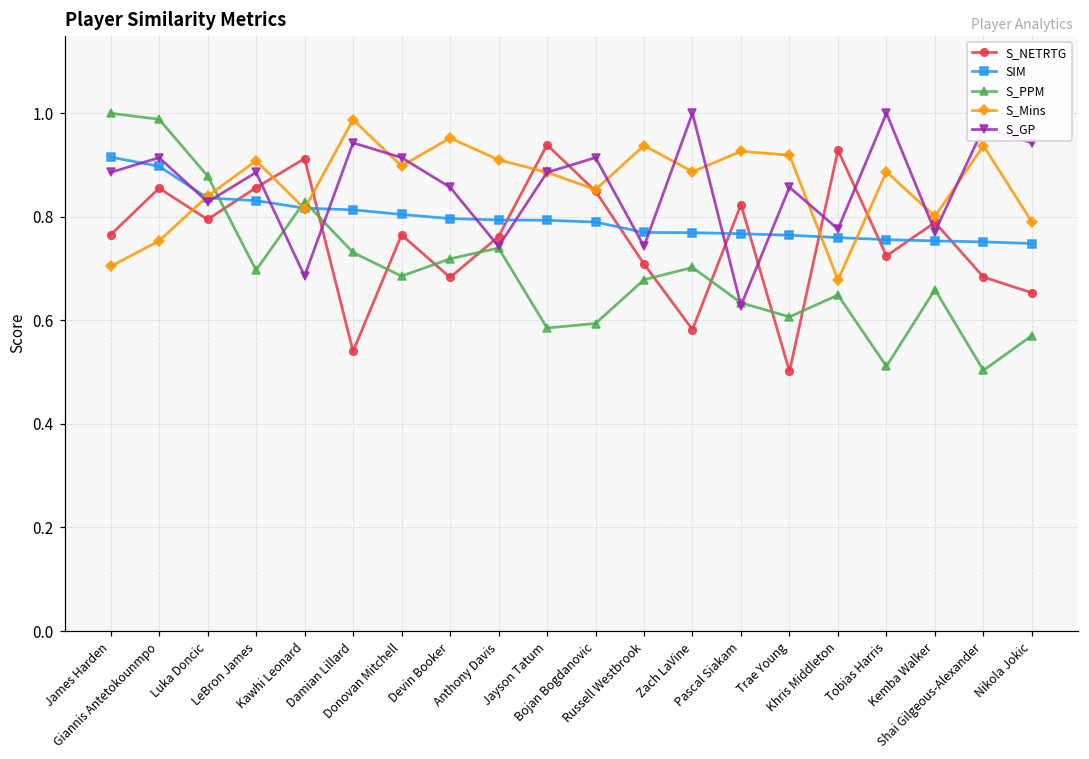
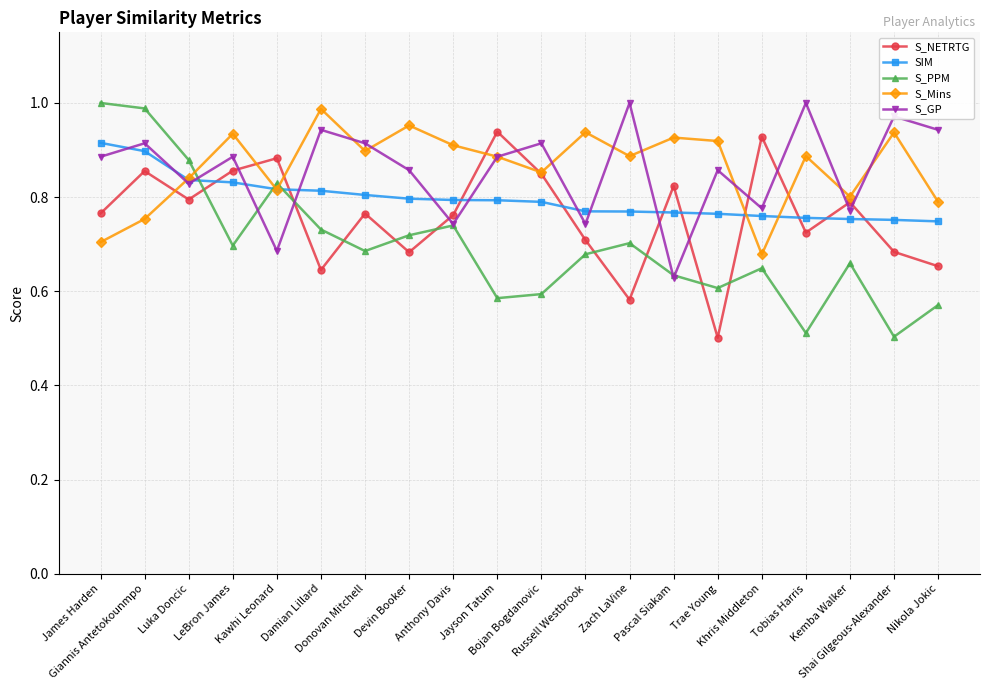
  {
    "S_NETRTG": {
      "James Harden": 0.77,
      "Giannis Antetokounmpo": 0.86,
      "Luka Doncic": 0.79,
      "LeBron James": 0.86,
-     "Kawhi Leonard": 0.91,
-     "Damian Lillard": 0.54,
+     "Kawhi Leonard": 0.88,
+     "Damian Lillard": 0.65,
      "Donovan Mitchell": 0.77,
      "Devin Booker": 0.68,
      "Anthony Davis": 0.76,
      "Jayson Tatum": 0.94,
      "Russell Westbrook": 0.71,
      "Zach LaVine": 0.58,
      "Pascal Siakam": 0.82,
      "Trae Young": 0.50,
      "Khris Middleton": 0.93,
      "Tobias Harris": 0.72,
      "Kemba Walker": 0.79,
      "Shai Gilgeous-Alexander": 0.68,
      "Nikola Jokic": 0.65
    },
    "SIM": {
      "James Harden": 0.92,
      "Giannis Antetokounmpo": 0.90,
      "LeBron James": 0.83,
      "Damian Lillard": 0.81,
      "Donovan Mitchell": 0.80,
      "Devin Booker": 0.80,
      "Anthony Davis": 0.79,
      "Jayson Tatum": 0.79,
      "Bojan Bogdanovic": 0.79,
      "Russell Westbrook": 0.77,
      "Zach LaVine": 0.77,
      "Pascal Siakam": 0.77,
      "Trae Young": 0.76,
      "Khris Middleton": 0.76,
      "Tobias Harris": 0.76,
      "Kemba Walker": 0.75,
      "Shai Gilgeous-Alexander": 0.75,
      "Nikola Jokic": 0.75
    },
    "S_PPM": {
      "James Harden": 1.00,
      "Giannis Antetokounmpo": 0.99,
      "Luka Doncic": 0.88,
      "LeBron James": 0.70,
      "Kawhi Leonard": 0.83,
      "Damian Lillard": 0.73,
      "Donovan Mitchell": 0.69,
      "Devin Booker": 0.72,
      "Jayson Tatum": 0.59,
      "Bojan Bogdanovic": 0.59,
      "Russell Westbrook": 0.68,
      "Zach LaVine": 0.70,
      "Trae Young": 0.61,
      "Khris Middleton": 0.65,
      "Tobias Harris": 0.51,
      "Kemba Walker": 0.66,
      "Shai Gilgeous-Alexander": 0.50,
      "Nikola Jokic": 0.57
    },
    "S_Mins": {
      "James Harden": 0.70,
      "Giannis Antetokounmpo": 0.75,
-     "LeBron James": 0.91,
+     "LeBron James": 0.93,
      "Damian Lillard": 0.99,
      "Donovan Mitchell": 0.90,
      "Devin Booker": 0.95,
      "Anthony Davis": 0.91,
      "Russell Westbrook": 0.94,
      "Zach LaVine": 0.89,
      "Pascal Siakam": 0.93,
      "Trae Young": 0.92,
      "Khris Middleton": 0.68,
      "Tobias Harris": 0.89,
      "Kemba Walker": 0.80,
      "Shai Gilgeous-Alexander": 0.94,
      "Nikola Jokic": 0.79
    },
    "S_GP": {
      "James Harden": 0.89,
      "Giannis Antetokounmpo": 0.91,
      "Luka Doncic": 0.83,
      "LeBron James": 0.89,
      "Kawhi Leonard": 0.69,
      "Damian Lillard": 0.94,
      "Donovan Mitchell": 0.91,
      "Devin Booker": 0.86,
      "Bojan Bogdanovic": 0.91,
      "Russell Westbrook": 0.74,
      "Zach LaVine": 1.00,
      "Trae Young": 0.86,
      "Khris Middleton": 0.78,
      "Tobias Harris": 1.00,
      "Kemba Walker": 0.77,
      "Nikola Jokic": 0.94
    }
  }
